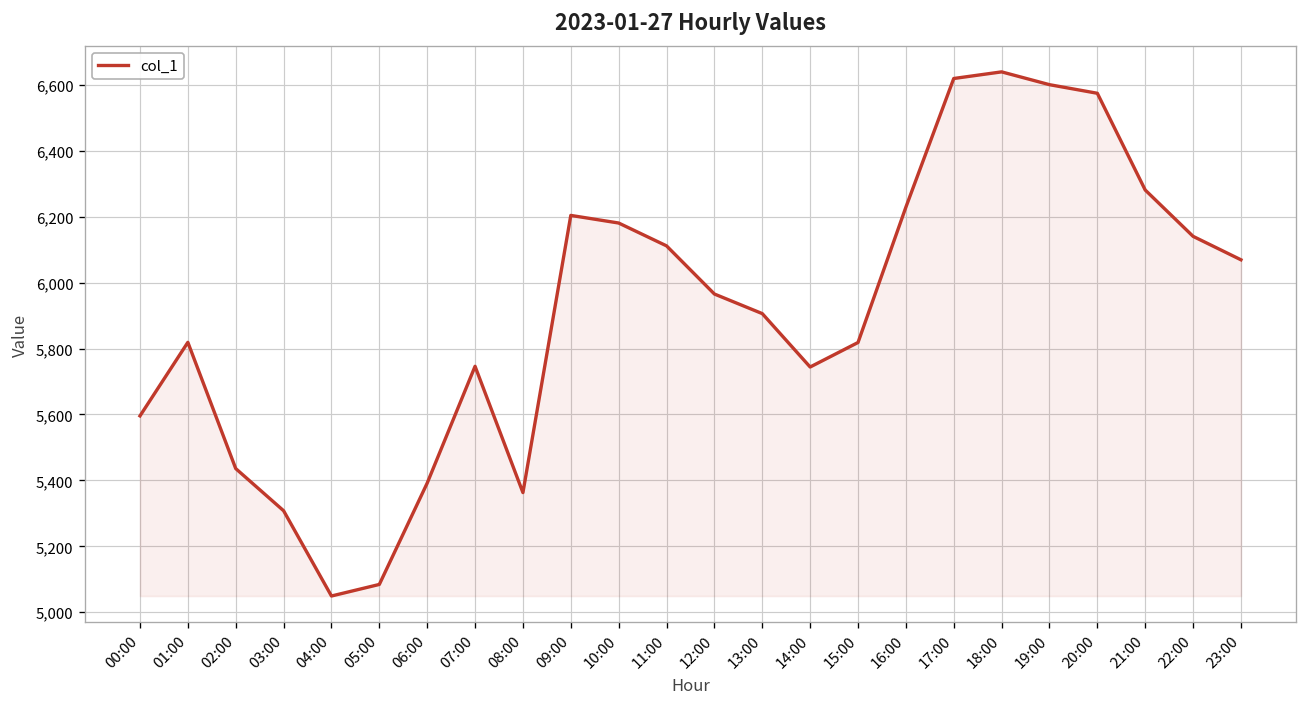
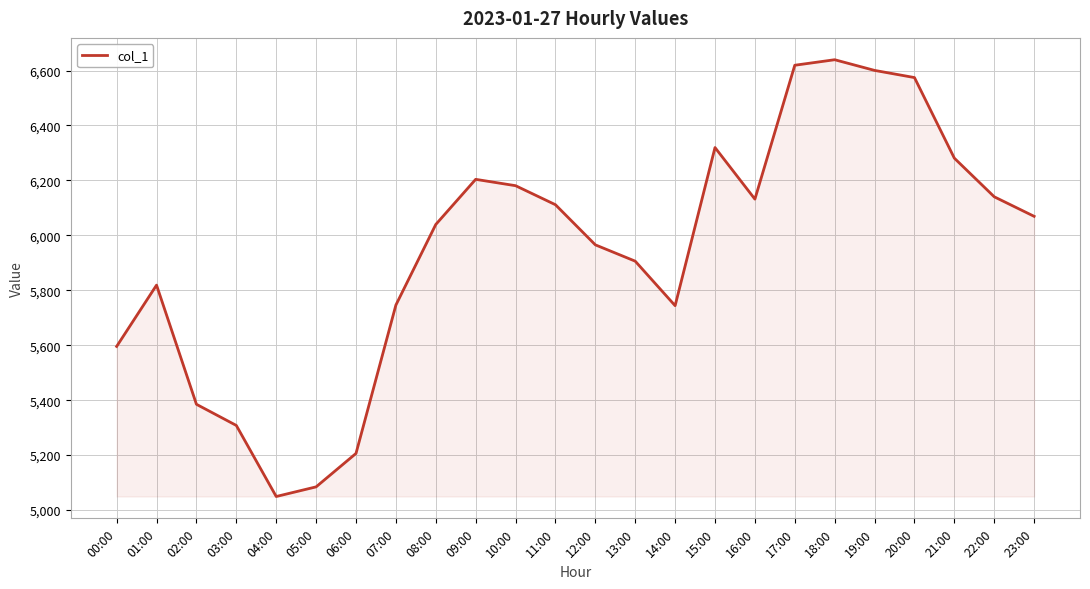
  {
    "00:00": "5,600",
    "01:00": "5,820",
-   "02:00": "5,440",
+   "02:00": "5,380",
    "03:00": "5,310",
    "04:00": "5,050",
    "05:00": "5,080",
-   "06:00": "5,390",
+   "06:00": "5,210",
    "07:00": "5,750",
-   "08:00": "5,360",
+   "08:00": "6,040",
    "09:00": "6,200",
    "10:00": "6,180",
    "11:00": "6,110",
    "12:00": "5,970",
    "13:00": "5,910",
    "14:00": "5,740",
-   "15:00": "5,820",
-   "16:00": "6,230",
+   "15:00": "6,320",
+   "16:00": "6,130",
    "17:00": "6,620",
    "18:00": "6,640",
    "19:00": "6,600",
    "20:00": "6,570",
    "21:00": "6,280",
    "22:00": "6,140",
    "23:00": "6,070"
  }
